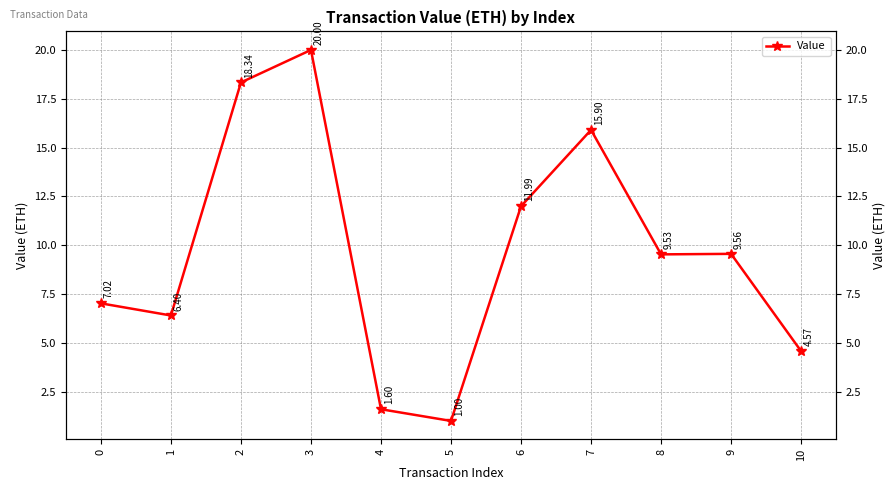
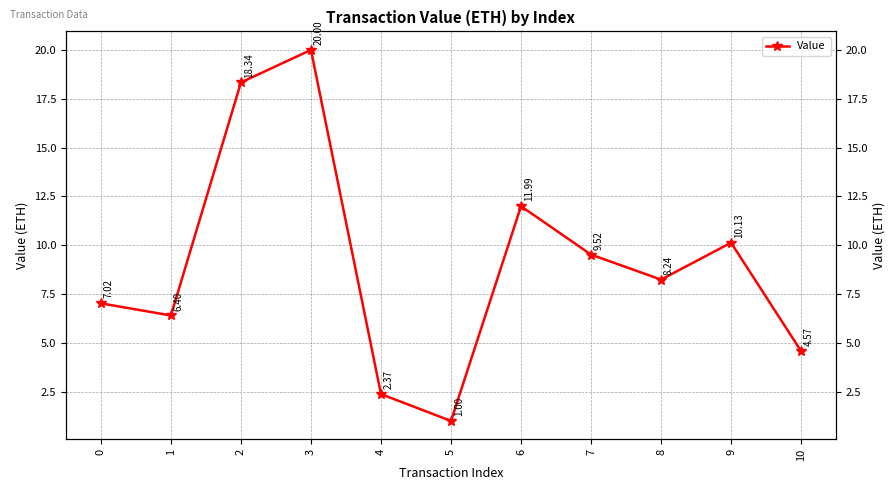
  {
    "0": 7.02,
    "1": 6.40,
    "2": 18.34,
    "3": 20.00,
-   "4": 1.60,
+   "4": 2.37,
    "5": 1.00,
    "6": 11.99,
-   "7": 15.90,
-   "8": 9.53,
-   "9": 9.56,
+   "7": 9.52,
+   "8": 8.24,
+   "9": 10.13,
    "10": 4.57
  }
